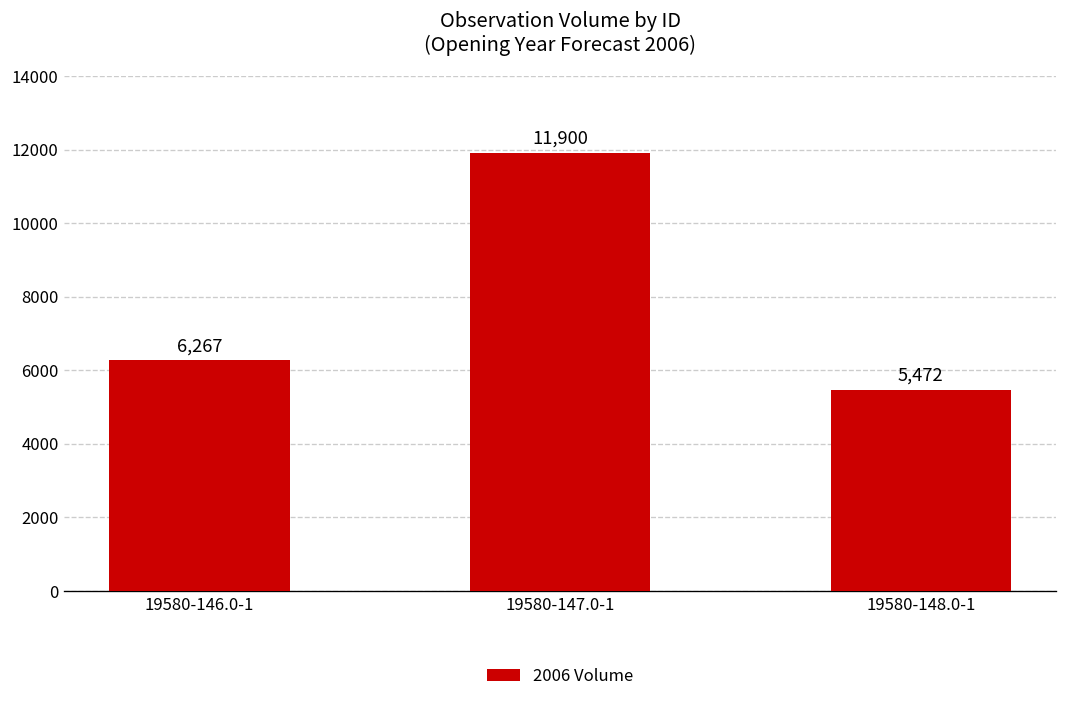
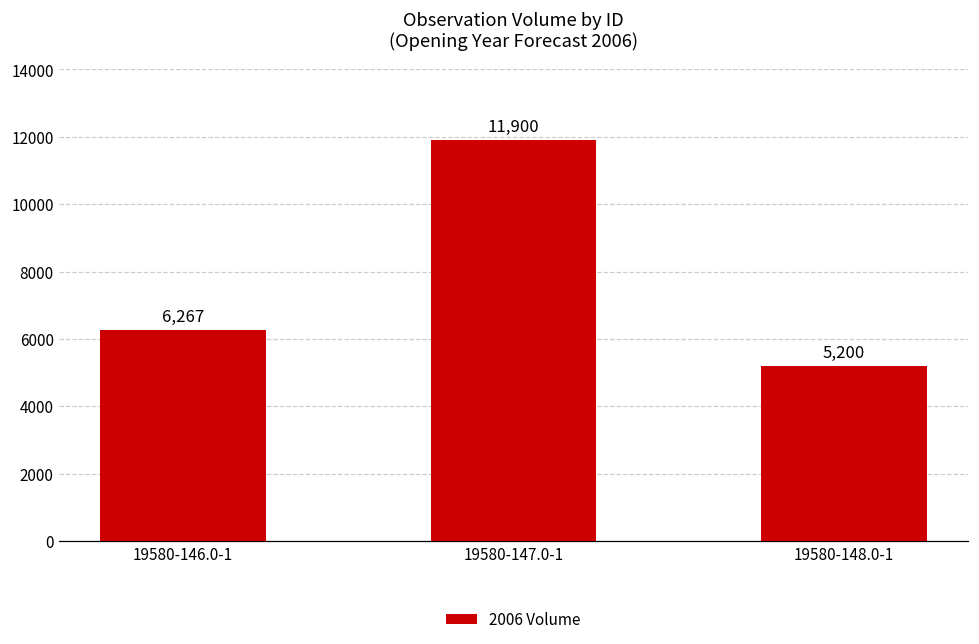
  {
    "19580-146.0-1": "6,267",
    "19580-147.0-1": "11,900",
-   "19580-148.0-1": "5,472"
+   "19580-148.0-1": "5,200"
  }
